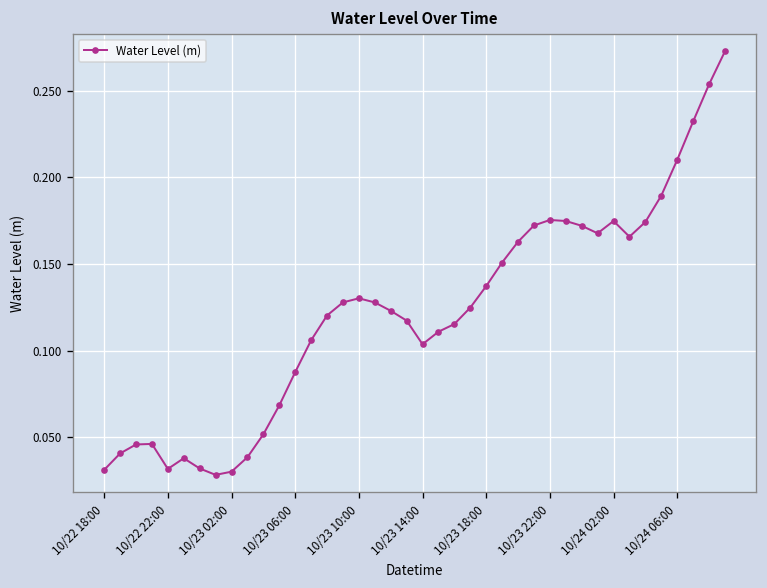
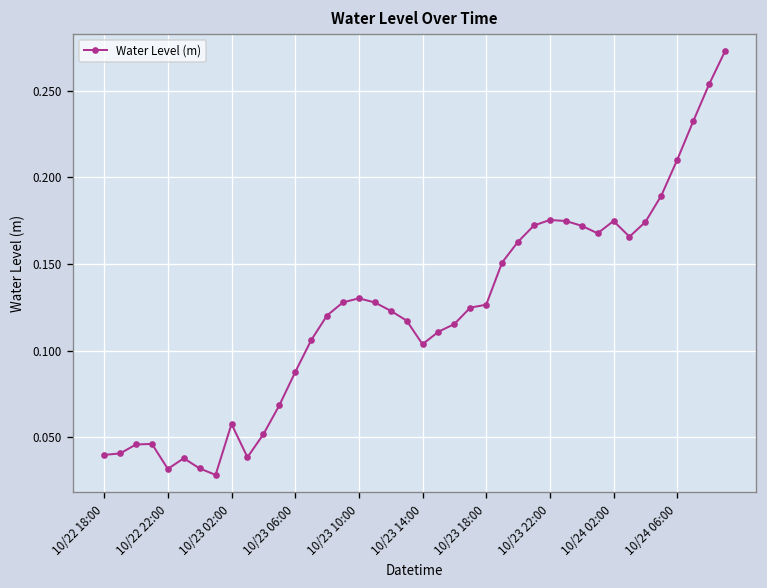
  {
-   "10/22 18:00": 0.031,
+   "10/22 18:00": 0.040,
    "10/22 22:00": 0.032,
-   "10/23 02:00": 0.030,
+   "10/23 02:00": 0.058,
    "10/23 06:00": 0.088,
    "10/23 10:00": 0.130,
    "10/23 14:00": 0.104,
-   "10/23 18:00": 0.137,
+   "10/23 18:00": 0.127,
    "10/23 22:00": 0.175,
    "10/24 02:00": 0.175,
    "10/24 06:00": 0.210
  }
